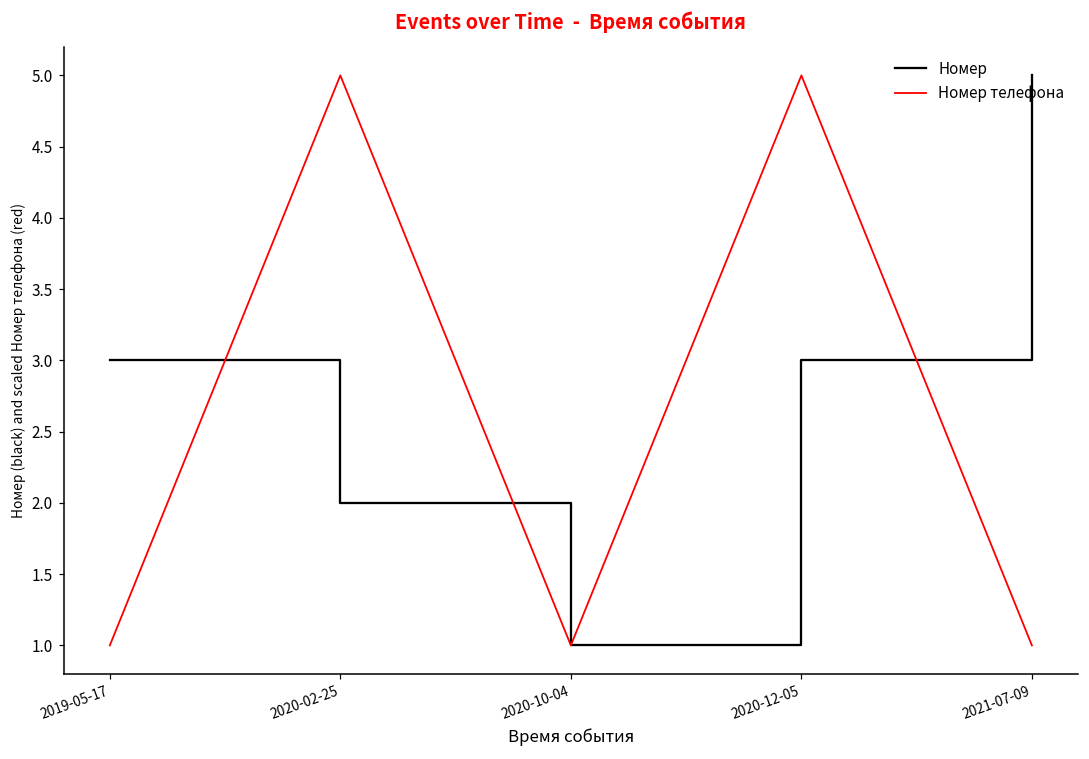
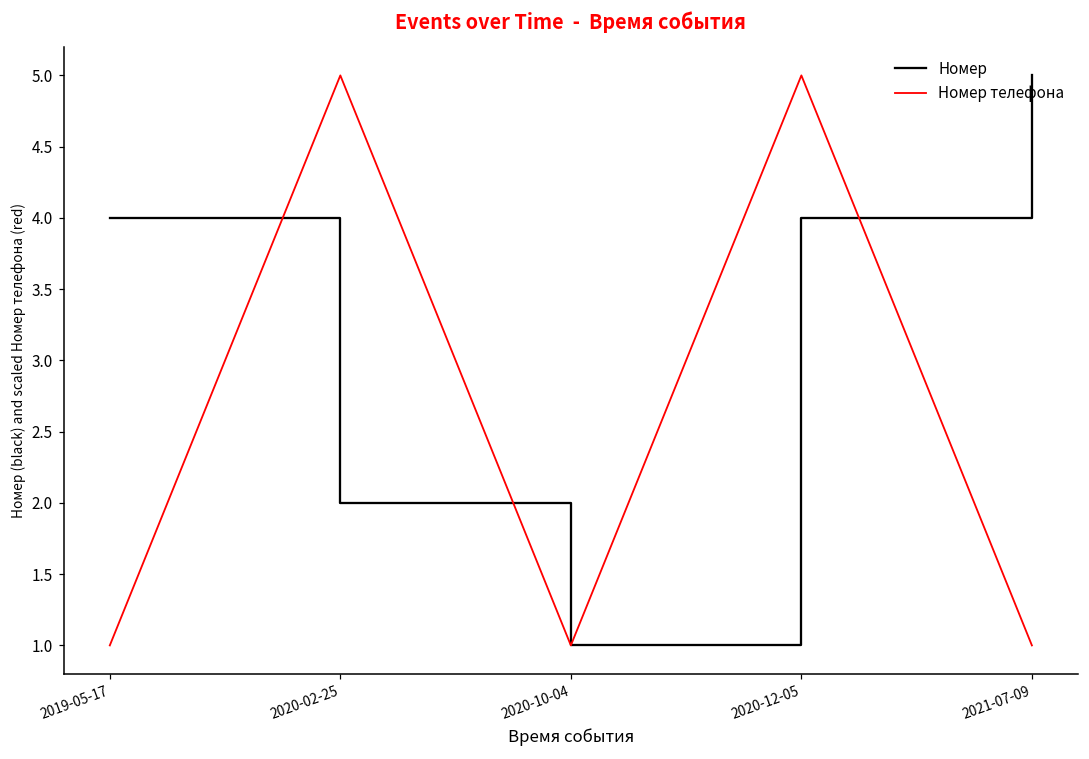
  {
    "Номер": {
-     "2019-05-17": 3,
+     "2019-05-17": 4,
      "2020-02-25": 2,
-     "2020-12-05": 3,
+     "2020-12-05": 4,
      "2021-07-09": 5
    },
    "Номер телефона": {
      "2019-05-17": 1,
      "2020-02-25": 5,
      "2020-12-05": 5,
      "2021-07-09": 1
    }
  }
